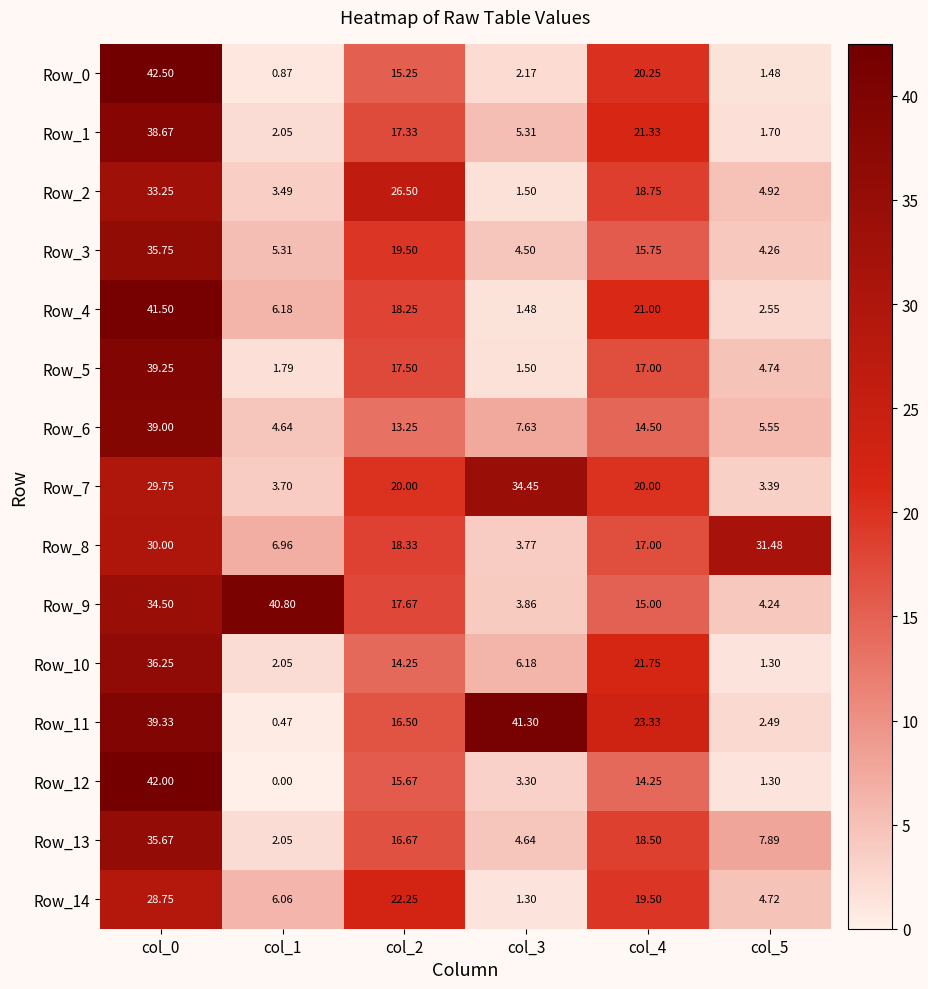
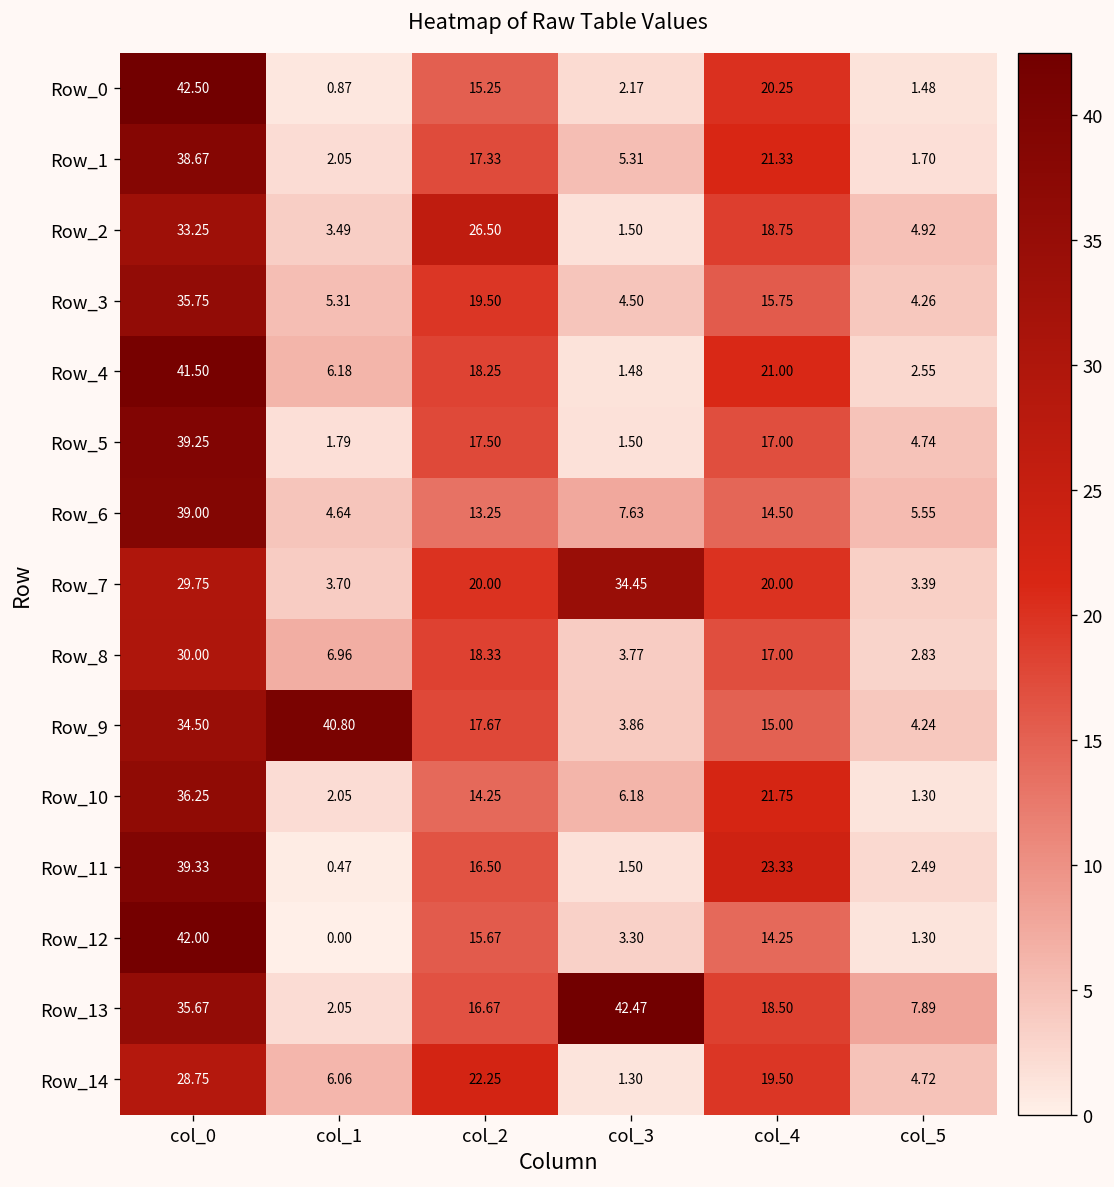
  {
    "Row_0": {
      "col_0": 42.50,
      "col_1": 0.87,
      "col_2": 15.25,
      "col_3": 2.17,
      "col_4": 20.25,
      "col_5": 1.48
    },
    "Row_1": {
      "col_0": 38.67,
      "col_1": 2.05,
      "col_2": 17.33,
      "col_3": 5.31,
      "col_4": 21.33,
      "col_5": 1.70
    },
    "Row_2": {
      "col_0": 33.25,
      "col_1": 3.49,
      "col_2": 26.50,
      "col_3": 1.50,
      "col_4": 18.75,
      "col_5": 4.92
    },
    "Row_3": {
      "col_0": 35.75,
      "col_1": 5.31,
      "col_2": 19.50,
      "col_3": 4.50,
      "col_4": 15.75,
      "col_5": 4.26
    },
    "Row_4": {
      "col_0": 41.50,
      "col_1": 6.18,
      "col_2": 18.25,
      "col_3": 1.48,
      "col_4": 21.00,
      "col_5": 2.55
    },
    "Row_5": {
      "col_0": 39.25,
      "col_1": 1.79,
      "col_2": 17.50,
      "col_3": 1.50,
      "col_4": 17.00,
      "col_5": 4.74
    },
    "Row_6": {
      "col_0": 39.00,
      "col_1": 4.64,
      "col_2": 13.25,
      "col_3": 7.63,
      "col_4": 14.50,
      "col_5": 5.55
    },
    "Row_7": {
      "col_0": 29.75,
      "col_1": 3.70,
      "col_2": 20.00,
      "col_3": 34.45,
      "col_4": 20.00,
      "col_5": 3.39
    },
    "Row_8": {
      "col_0": 30.00,
      "col_1": 6.96,
      "col_2": 18.33,
      "col_3": 3.77,
      "col_4": 17.00,
-     "col_5": 31.48
+     "col_5": 2.83
    },
    "Row_9": {
      "col_0": 34.50,
      "col_1": 40.80,
      "col_2": 17.67,
      "col_3": 3.86,
      "col_4": 15.00,
      "col_5": 4.24
    },
    "Row_10": {
      "col_0": 36.25,
      "col_1": 2.05,
      "col_2": 14.25,
      "col_3": 6.18,
      "col_4": 21.75,
      "col_5": 1.30
    },
    "Row_11": {
      "col_0": 39.33,
      "col_1": 0.47,
      "col_2": 16.50,
-     "col_3": 41.30,
+     "col_3": 1.50,
      "col_4": 23.33,
      "col_5": 2.49
    },
    "Row_12": {
      "col_0": 42.00,
      "col_1": 0.00,
      "col_2": 15.67,
      "col_3": 3.30,
      "col_4": 14.25,
      "col_5": 1.30
    },
    "Row_13": {
      "col_0": 35.67,
      "col_1": 2.05,
      "col_2": 16.67,
-     "col_3": 4.64,
+     "col_3": 42.47,
      "col_4": 18.50,
      "col_5": 7.89
    },
    "Row_14": {
      "col_0": 28.75,
      "col_1": 6.06,
      "col_2": 22.25,
      "col_3": 1.30,
      "col_4": 19.50,
      "col_5": 4.72
    }
  }
